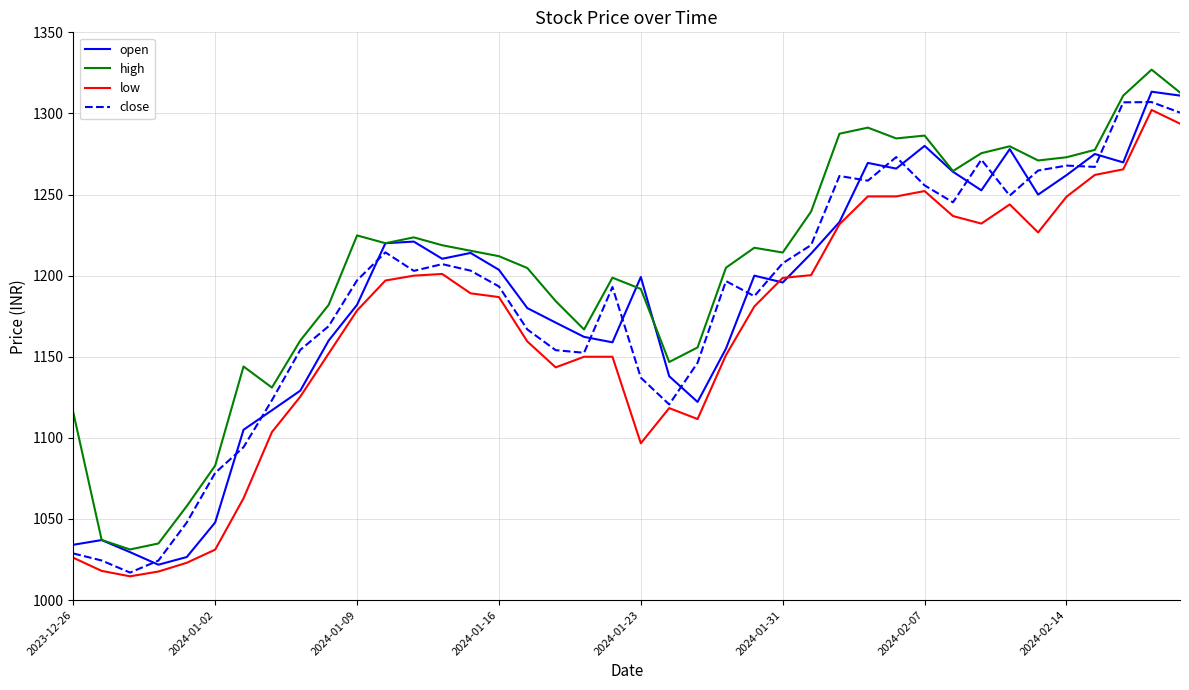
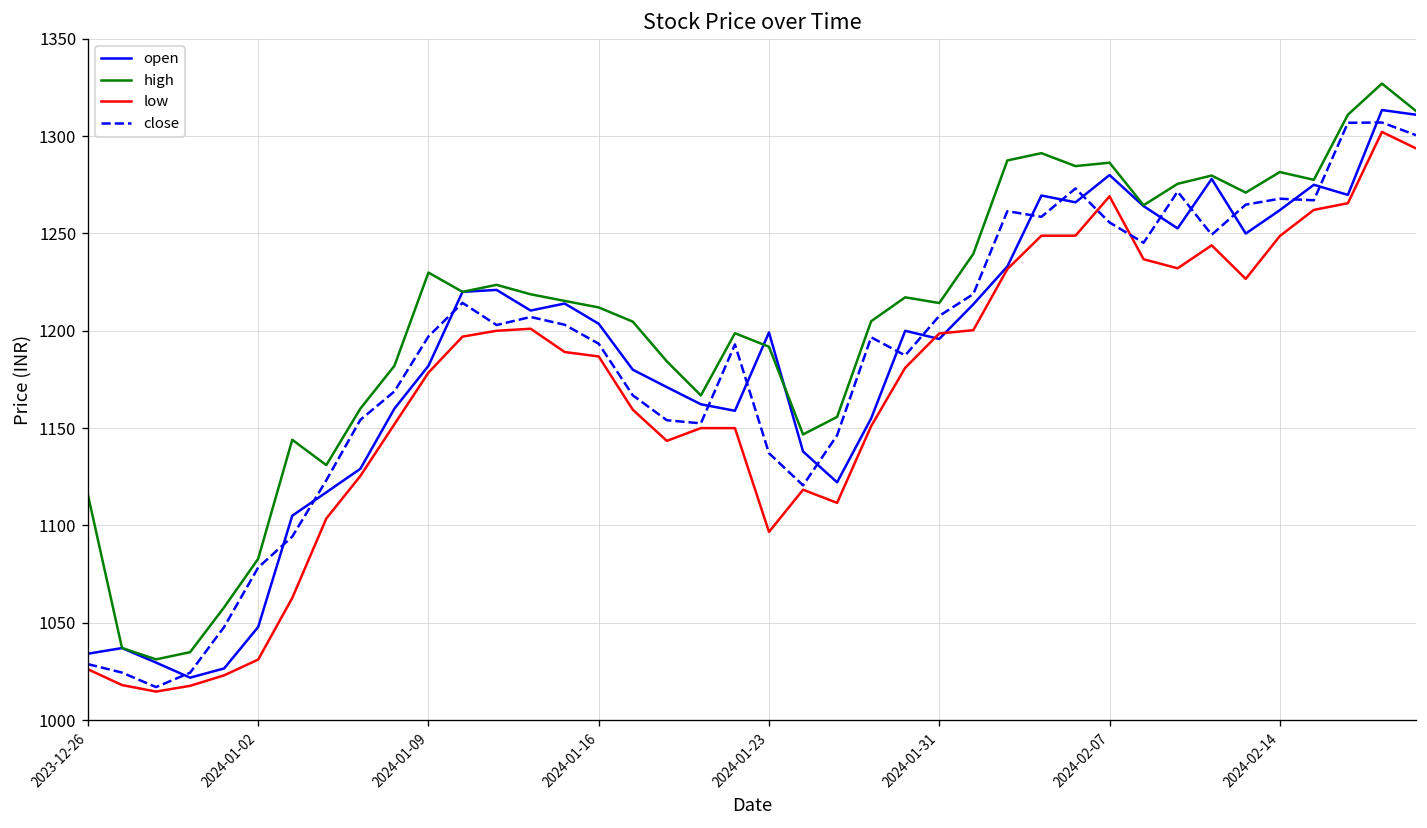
  {
    "high": {
      "2023-12-26": 1116,
      "2024-01-02": 1083,
-     "2024-01-09": 1225,
+     "2024-01-09": 1230,
      "2024-01-16": 1212,
      "2024-01-23": 1192,
      "2024-01-31": 1214,
      "2024-02-07": 1286,
-     "2024-02-14": 1273
+     "2024-02-14": 1282
    },
    "low": {
      "2023-12-26": 1026,
      "2024-01-02": 1031,
      "2024-01-09": 1179,
      "2024-01-16": 1187,
      "2024-01-23": 1097,
      "2024-01-31": 1199,
-     "2024-02-07": 1252,
+     "2024-02-07": 1269,
      "2024-02-14": 1249
    }
  }
